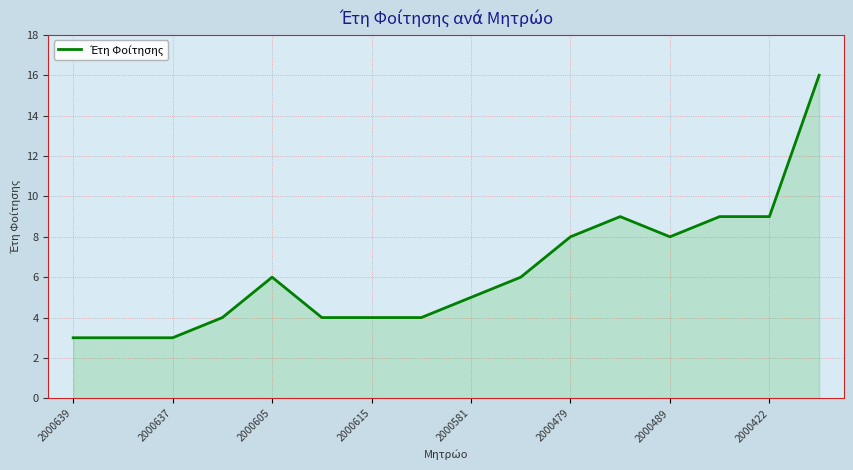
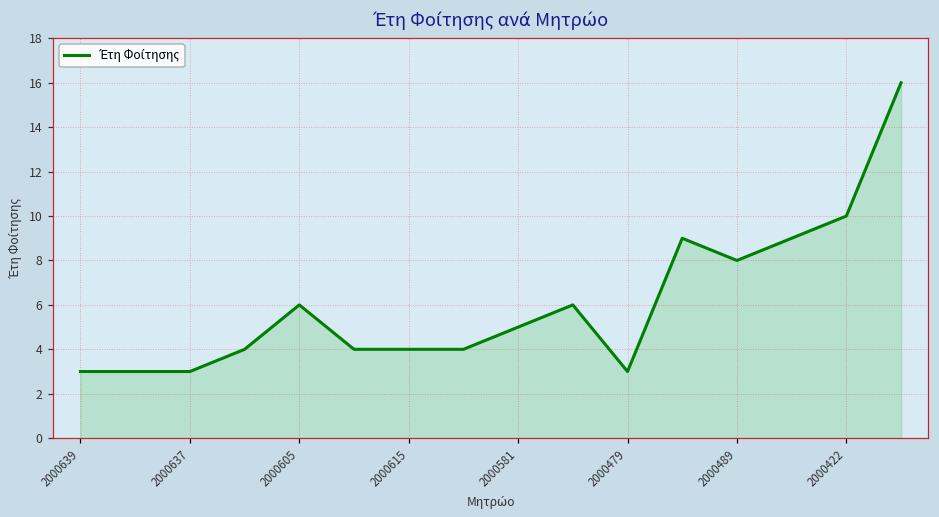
  {
    "2000639": 3,
    "2000637": 3,
    "2000605": 6,
    "2000615": 4,
    "2000581": 5,
-   "2000479": 8,
+   "2000479": 3,
    "2000489": 8,
-   "2000422": 9
+   "2000422": 10
  }
